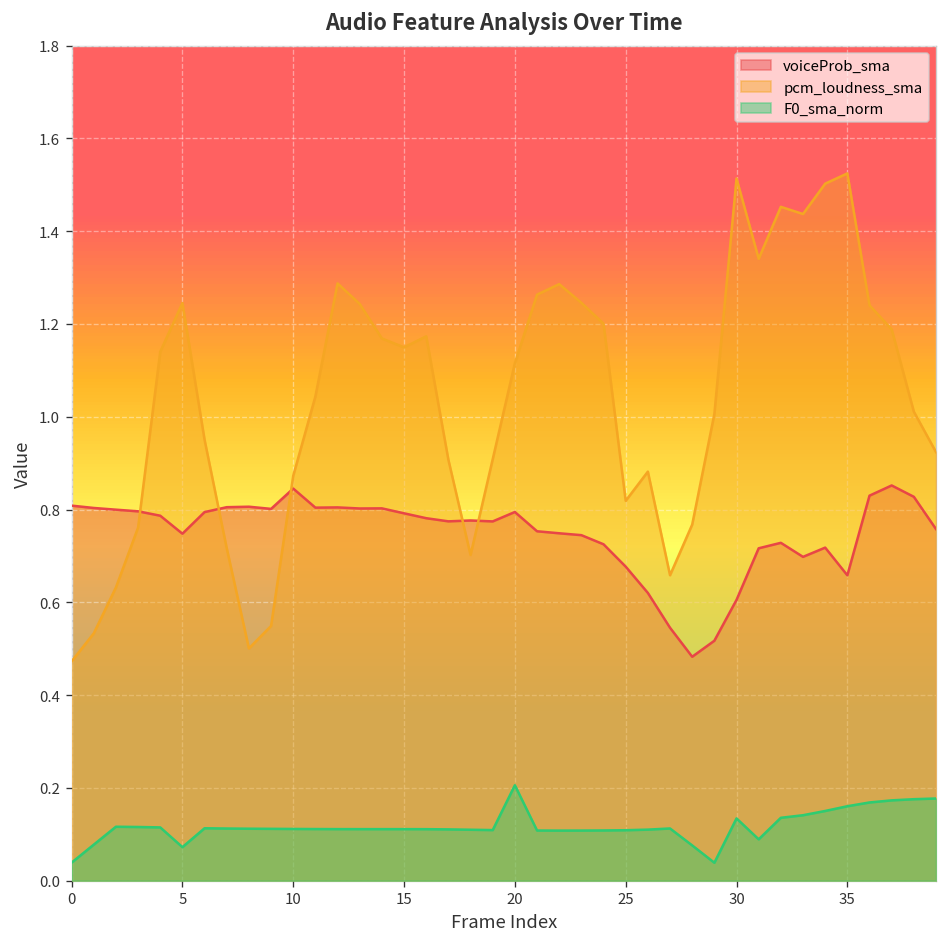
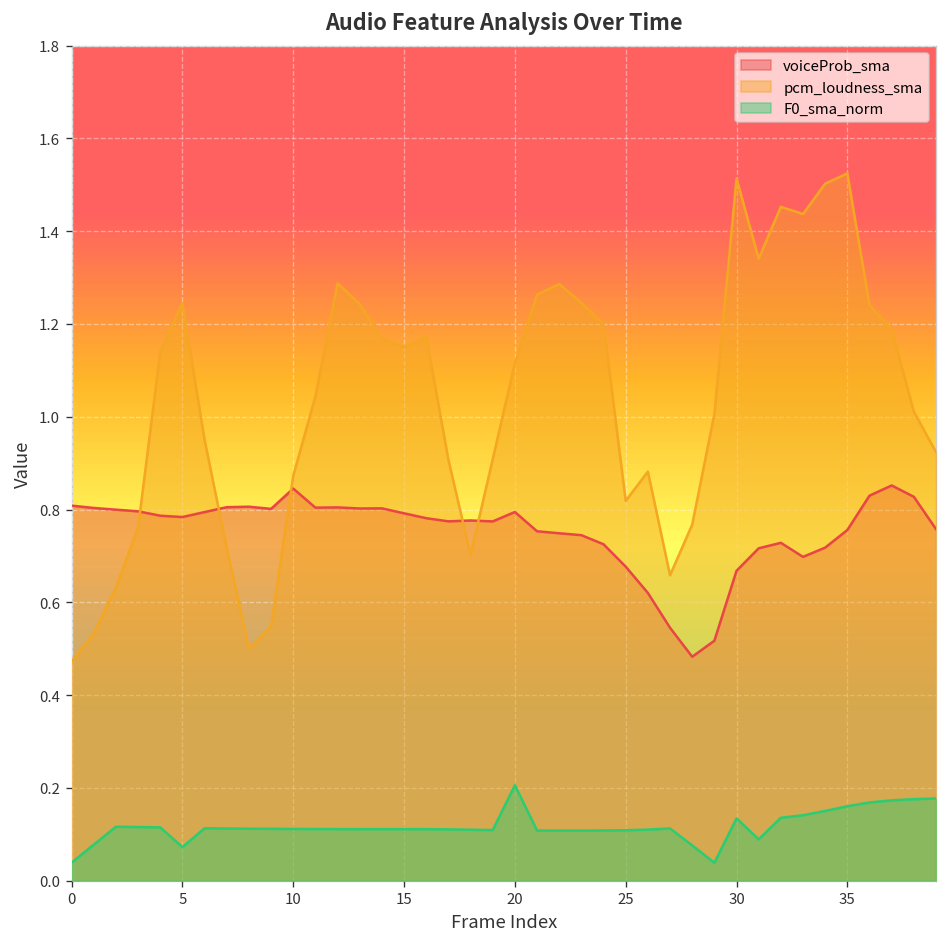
  {
    "voiceProb_sma": {
      "0": 0.81,
-     "5": 0.75,
+     "5": 0.78,
      "10": 0.85,
      "15": 0.79,
      "20": 0.79,
      "25": 0.68,
-     "30": 0.61,
-     "35": 0.66
+     "30": 0.67,
+     "35": 0.76
    },
    "pcm_loudness_sma": {
      "0": 0.47,
      "5": 1.25,
      "10": 0.87,
      "15": 1.15,
      "20": 1.12,
      "25": 0.82,
      "30": 1.51,
      "35": 1.52
    },
    "F0_sma_norm": {
      "0": 0.04,
      "5": 0.07,
      "10": 0.11,
      "15": 0.11,
      "20": 0.21,
      "25": 0.11,
      "30": 0.13,
      "35": 0.16
    }
  }
